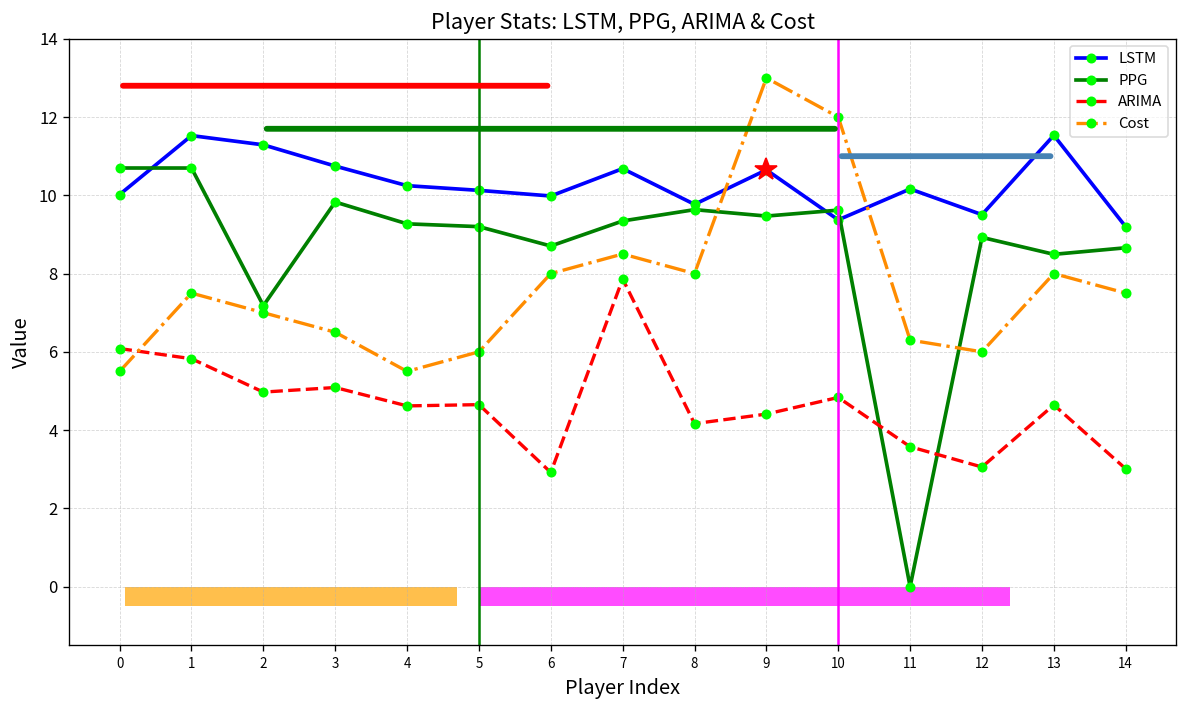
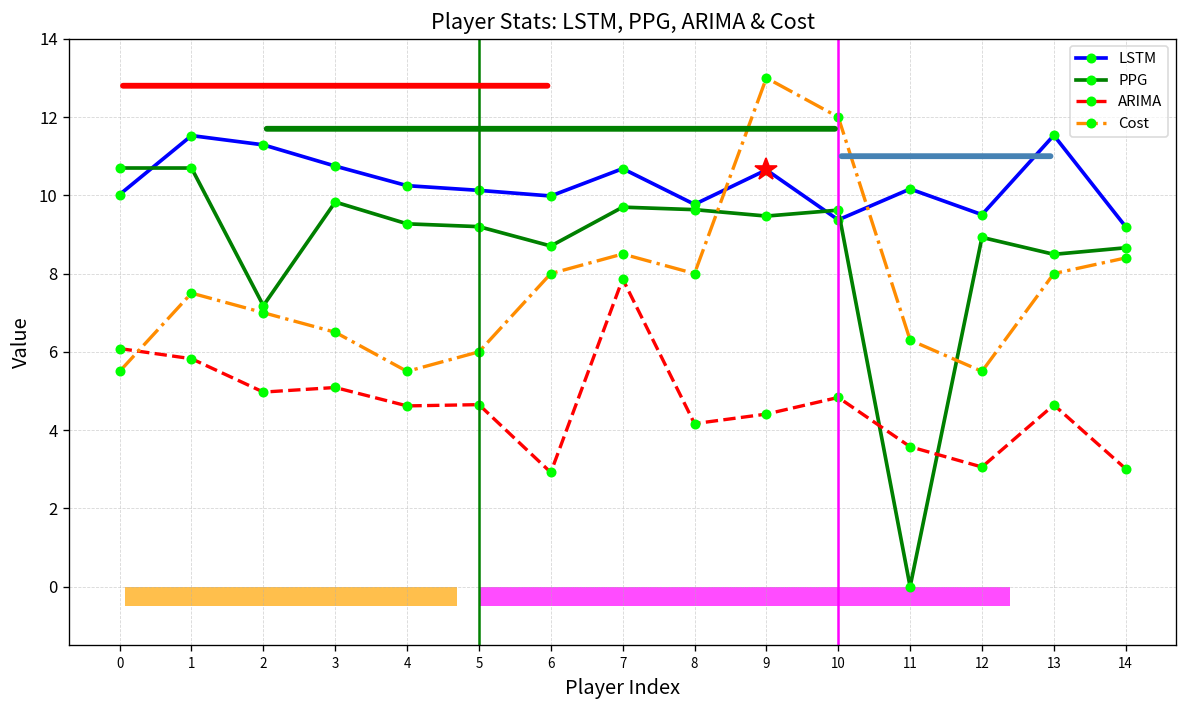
  {
    "LSTM": {
      "0": 10.0,
      "1": 11.5,
      "2": 11.3,
      "3": 10.7,
      "4": 10.2,
      "5": 10.1,
      "6": 10.0,
      "7": 10.7,
      "8": 9.8,
      "10": 9.4,
      "11": 10.2,
      "12": 9.5,
      "13": 11.5,
      "14": 9.2
    },
    "PPG": {
      "0": 10.7,
      "1": 10.7,
      "2": 7.2,
      "3": 9.8,
      "4": 9.3,
      "5": 9.2,
      "6": 8.7,
-     "7": 9.3,
+     "7": 9.7,
      "8": 9.6,
      "9": 9.5,
      "10": 9.6,
      "11": 0.0,
      "12": 8.9,
      "13": 8.5,
      "14": 8.7
    },
    "Cost": {
      "0": 5.5,
      "1": 7.5,
      "2": 7.0,
      "3": 6.5,
      "4": 5.5,
      "5": 6.0,
      "6": 8.0,
      "7": 8.5,
      "8": 8.0,
      "9": 13.0,
      "10": 12.0,
      "11": 6.3,
-     "12": 6.0,
+     "12": 5.5,
      "13": 8.0,
-     "14": 7.5
+     "14": 8.4
    }
  }
